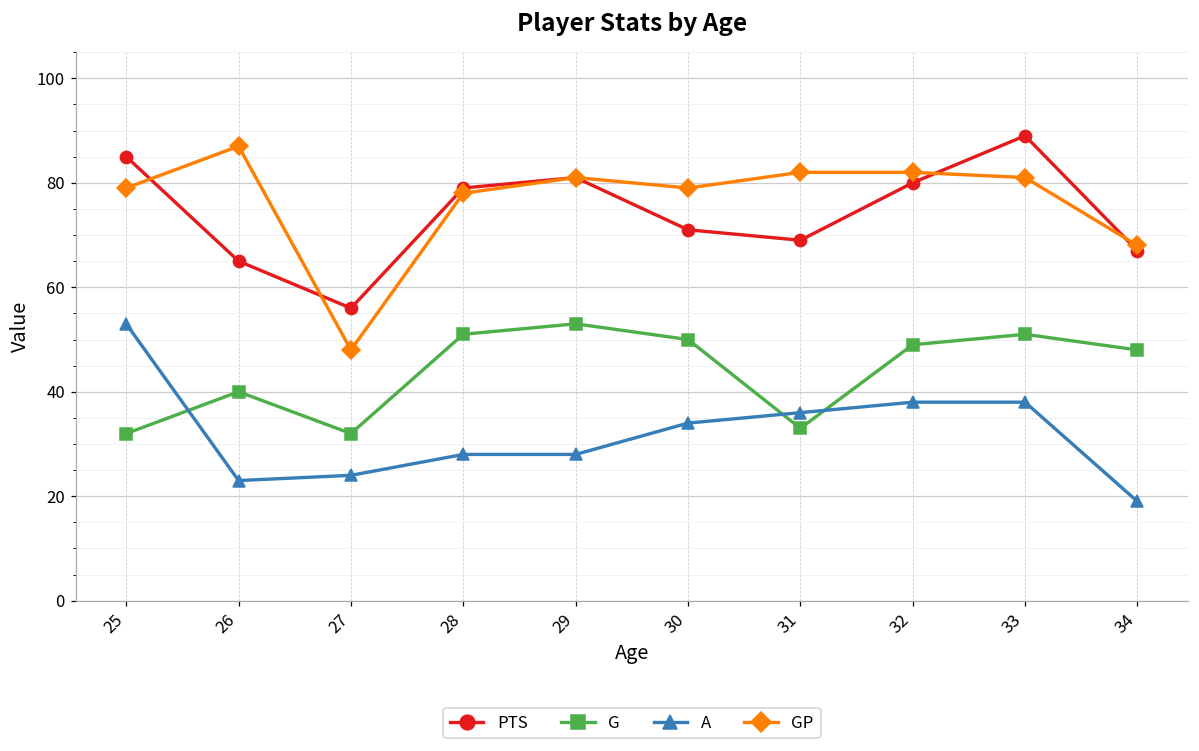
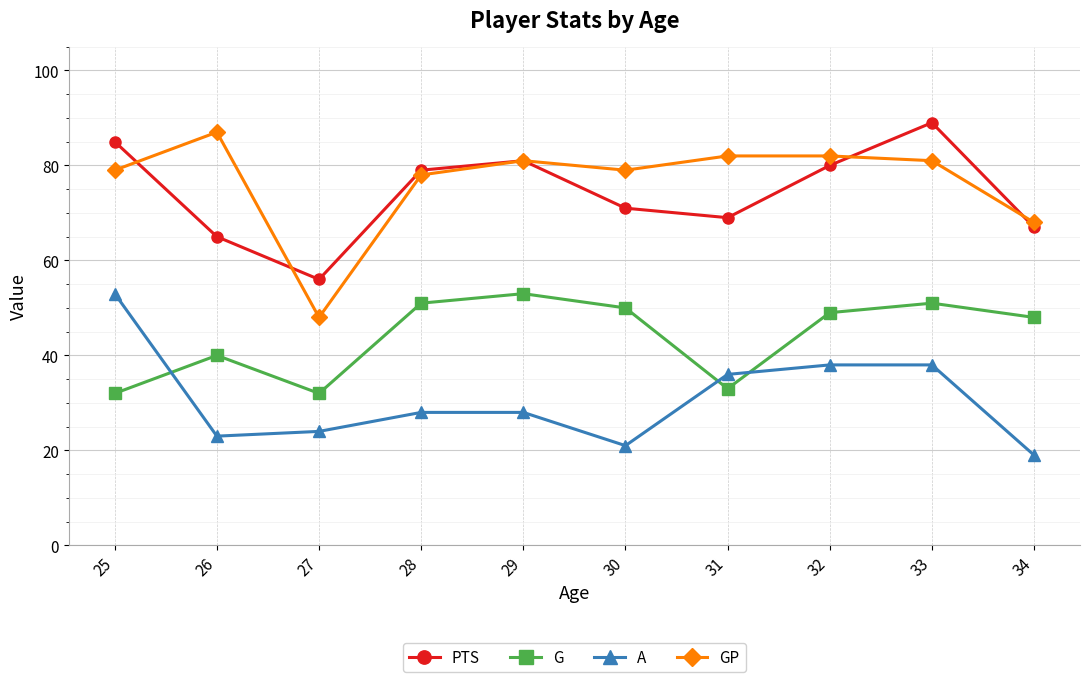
  {
    "PTS": {
      "25": 85,
      "26": 65,
      "27": 56,
      "28": 79,
      "30": 71,
      "31": 69,
      "32": 80,
      "33": 89,
      "34": 67
    },
    "G": {
      "25": 32,
      "26": 40,
      "27": 32,
      "28": 51,
      "29": 53,
      "30": 50,
      "31": 33,
      "32": 49,
      "33": 51,
      "34": 48
    },
    "A": {
      "25": 53,
      "26": 23,
      "27": 24,
      "28": 28,
      "29": 28,
-     "30": 34,
+     "30": 21,
      "31": 36,
      "32": 38,
      "33": 38,
      "34": 19
    },
    "GP": {
      "25": 79,
      "26": 87,
      "27": 48,
      "28": 78,
      "30": 79,
      "31": 82,
      "32": 82,
      "33": 81,
      "34": 68
    }
  }
